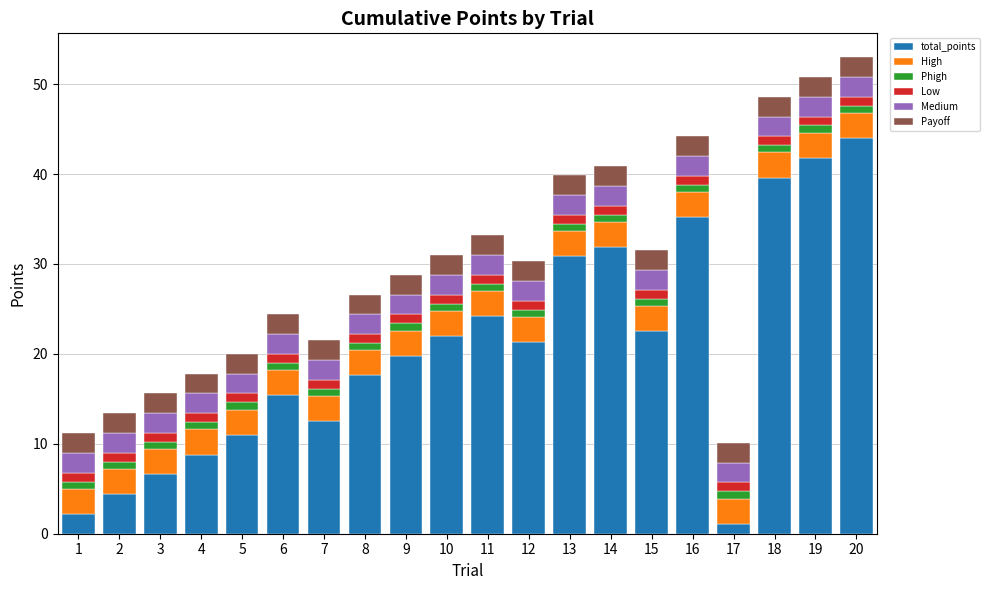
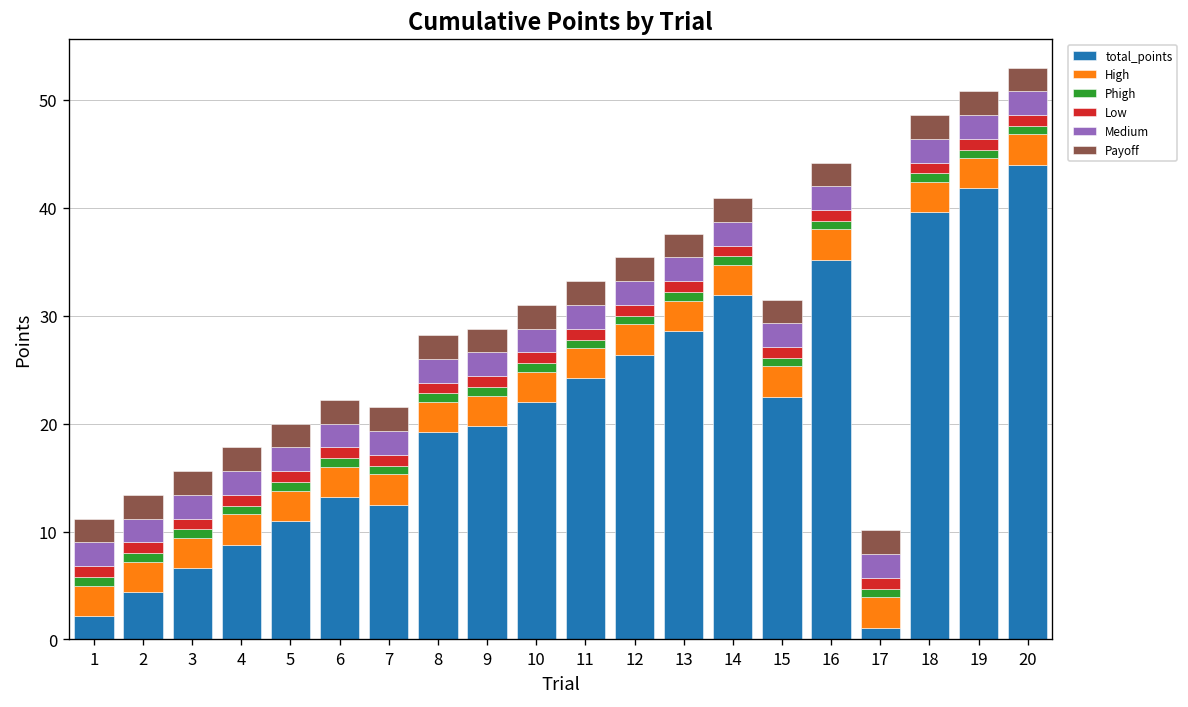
  {
    "total_points": {
      "1": 2,
      "2": 4,
      "3": 7,
      "4": 9,
      "5": 11,
-     "6": 15,
+     "6": 13,
      "7": 13,
-     "8": 18,
+     "8": 19,
      "9": 20,
      "10": 22,
      "11": 24,
-     "12": 21,
-     "13": 31,
+     "12": 26,
+     "13": 29,
      "14": 32,
      "15": 23,
      "16": 35,
      "17": 1,
      "18": 40,
      "19": 42,
      "20": 44
    },
    "High": {
      "1": 3,
      "2": 3,
      "3": 3,
      "4": 3,
      "5": 3,
      "6": 3,
      "7": 3,
      "8": 3,
      "9": 3,
      "10": 3,
      "11": 3,
      "12": 3,
      "13": 3,
      "14": 3,
      "15": 3,
      "16": 3,
      "17": 3,
      "18": 3,
      "19": 3,
      "20": 3
    },
    "Phigh": {
      "1": 1,
      "2": 1,
      "3": 1,
      "4": 1,
      "5": 1,
      "6": 1,
      "7": 1,
      "8": 1,
      "9": 1,
      "10": 1,
      "11": 1,
      "12": 1,
      "13": 1,
      "14": 1,
      "15": 1,
      "16": 1,
      "17": 1,
      "18": 1,
      "19": 1,
      "20": 1
    },
    "Low": {
      "1": 1,
      "2": 1,
      "3": 1,
      "4": 1,
      "5": 1,
      "6": 1,
      "7": 1,
      "8": 1,
      "9": 1,
      "10": 1,
      "11": 1,
      "12": 1,
      "13": 1,
      "14": 1,
      "15": 1,
      "16": 1,
      "17": 1,
      "18": 1,
      "19": 1,
      "20": 1
    },
    "Medium": {
      "1": 2,
      "2": 2,
      "3": 2,
      "4": 2,
      "5": 2,
      "6": 2,
      "7": 2,
      "8": 2,
      "9": 2,
      "10": 2,
      "11": 2,
      "12": 2,
      "13": 2,
      "14": 2,
      "15": 2,
      "16": 2,
      "17": 2,
      "18": 2,
      "19": 2,
      "20": 2
    },
    "Payoff": {
      "1": 2,
      "2": 2,
      "3": 2,
      "4": 2,
      "5": 2,
      "6": 2,
      "7": 2,
      "8": 2,
      "9": 2,
      "10": 2,
      "11": 2,
      "12": 2,
      "13": 2,
      "14": 2,
      "15": 2,
      "16": 2,
      "17": 2,
      "18": 2,
      "19": 2,
      "20": 2
    }
  }
